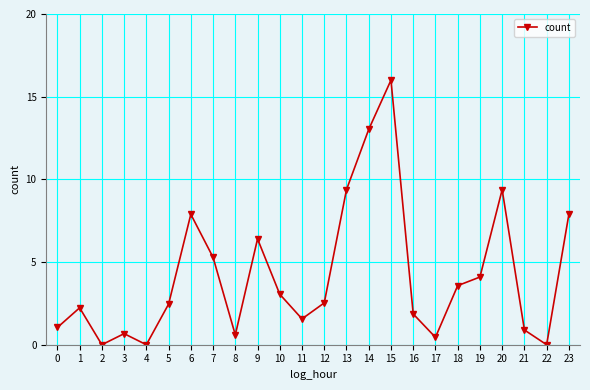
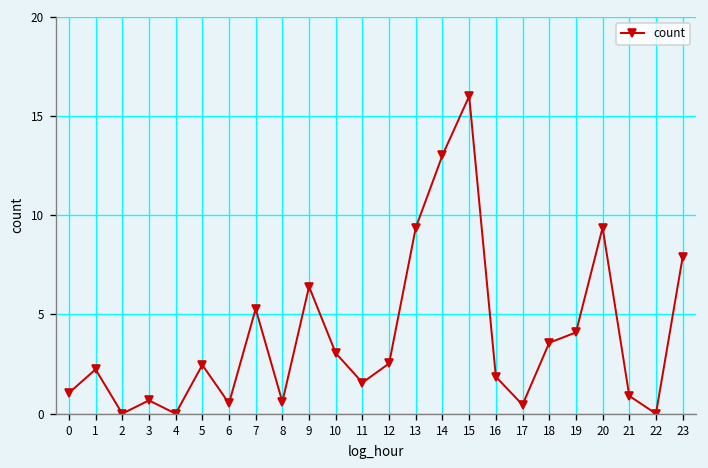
  {
    "0": 1.0,
    "1": 2.2,
    "2": 0.0,
    "3": 0.7,
    "4": 0.0,
    "5": 2.5,
-   "6": 7.9,
+   "6": 0.5,
    "7": 5.3,
    "8": 0.6,
    "9": 6.4,
    "10": 3.1,
    "11": 1.6,
    "12": 2.5,
    "13": 9.4,
    "14": 13.0,
    "15": 16.0,
    "16": 1.9,
    "17": 0.4,
    "18": 3.6,
    "19": 4.1,
    "20": 9.4,
    "21": 0.9,
    "22": 0.0,
    "23": 7.9
  }
